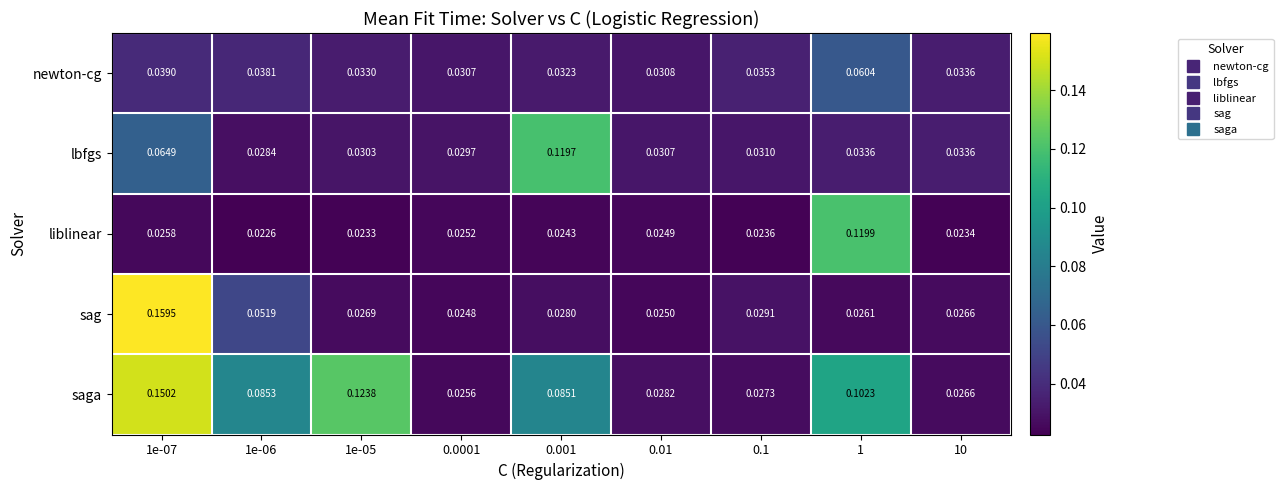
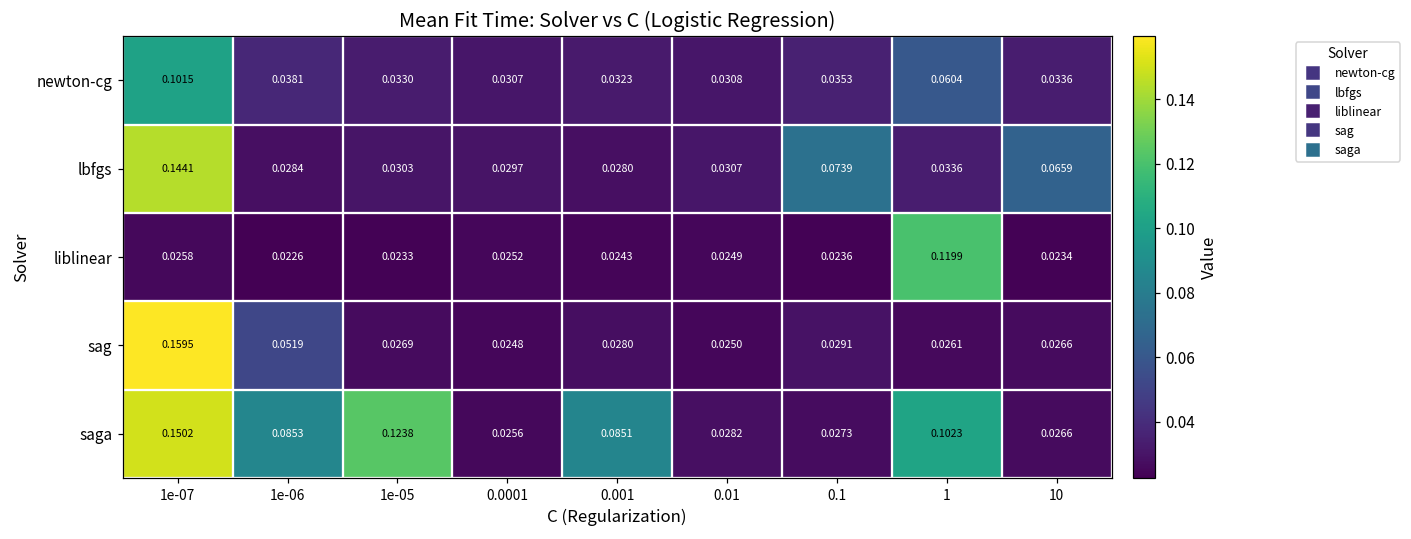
  {
    "newton-cg": {
-     "1e-07": 0.0390,
+     "1e-07": 0.1015,
      "1e-06": 0.0381,
      "1e-05": 0.0330,
      "0.0001": 0.0307,
      "0.001": 0.0323,
      "0.01": 0.0308,
      "0.1": 0.0353,
      "1": 0.0604,
      "10": 0.0336
    },
    "lbfgs": {
-     "1e-07": 0.0649,
+     "1e-07": 0.1441,
      "1e-06": 0.0284,
      "1e-05": 0.0303,
      "0.0001": 0.0297,
-     "0.001": 0.1197,
+     "0.001": 0.0280,
      "0.01": 0.0307,
-     "0.1": 0.0310,
+     "0.1": 0.0739,
      "1": 0.0336,
-     "10": 0.0336
+     "10": 0.0659
    },
    "liblinear": {
      "1e-07": 0.0258,
      "1e-06": 0.0226,
      "1e-05": 0.0233,
      "0.0001": 0.0252,
      "0.001": 0.0243,
      "0.01": 0.0249,
      "0.1": 0.0236,
      "1": 0.1199,
      "10": 0.0234
    },
    "sag": {
      "1e-07": 0.1595,
      "1e-06": 0.0519,
      "1e-05": 0.0269,
      "0.0001": 0.0248,
      "0.001": 0.0280,
      "0.01": 0.0250,
      "0.1": 0.0291,
      "1": 0.0261,
      "10": 0.0266
    },
    "saga": {
      "1e-07": 0.1502,
      "1e-06": 0.0853,
      "1e-05": 0.1238,
      "0.0001": 0.0256,
      "0.001": 0.0851,
      "0.01": 0.0282,
      "0.1": 0.0273,
      "1": 0.1023,
      "10": 0.0266
    }
  }
